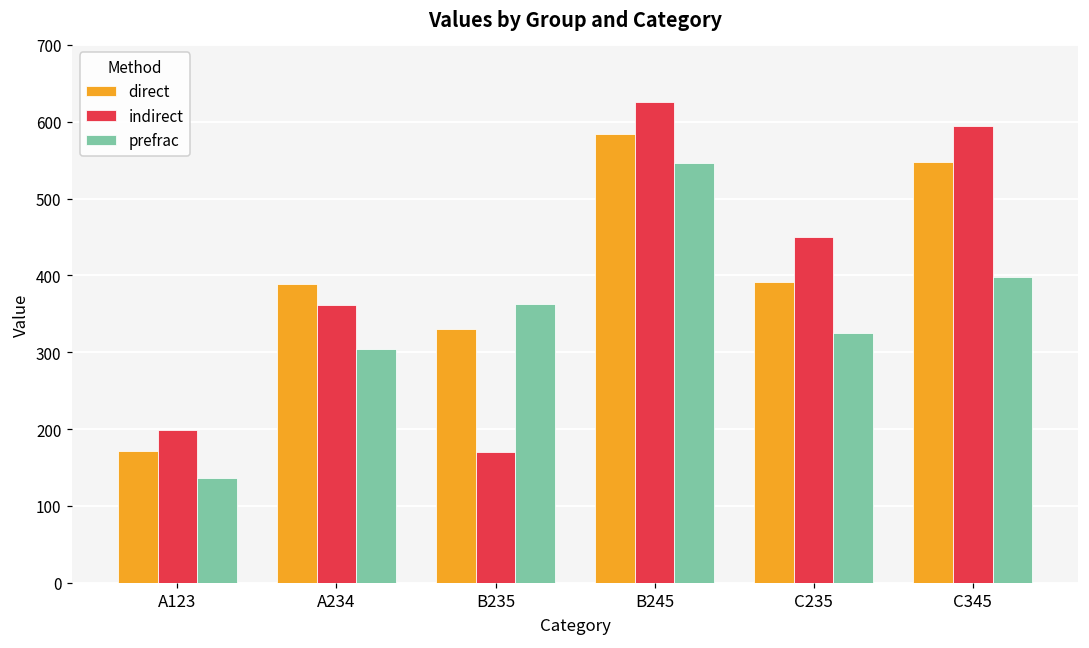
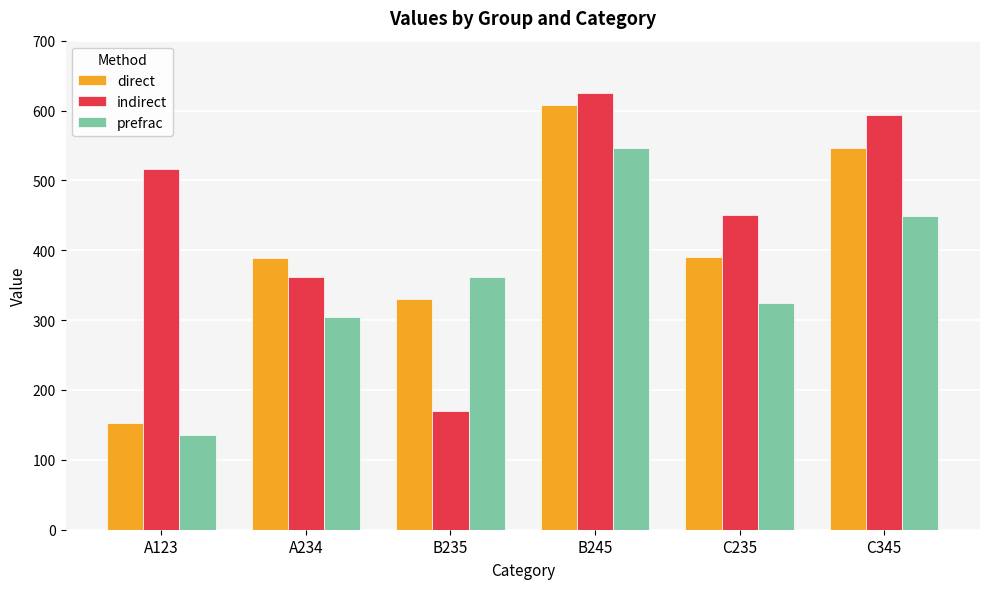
  {
    "direct": {
-     "A123": 170,
+     "A123": 150,
      "A234": 390,
      "B235": 330,
-     "B245": 580,
+     "B245": 610,
      "C235": 390,
      "C345": 550
    },
    "indirect": {
-     "A123": 200,
+     "A123": 520,
      "A234": 360,
      "B235": 170,
      "B245": 630,
      "C235": 450,
      "C345": 590
    },
    "prefrac": {
      "A123": 140,
      "A234": 300,
      "B235": 360,
      "B245": 550,
      "C235": 320,
-     "C345": 400
+     "C345": 450
    }
  }
